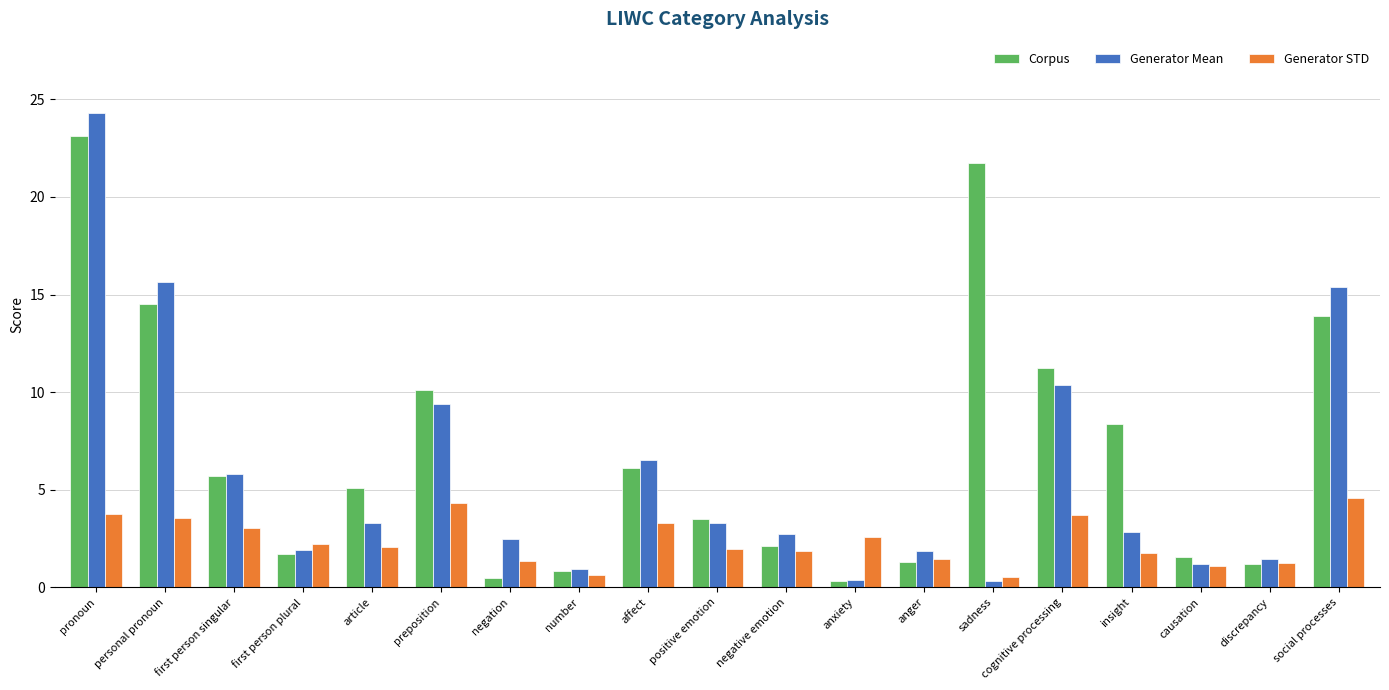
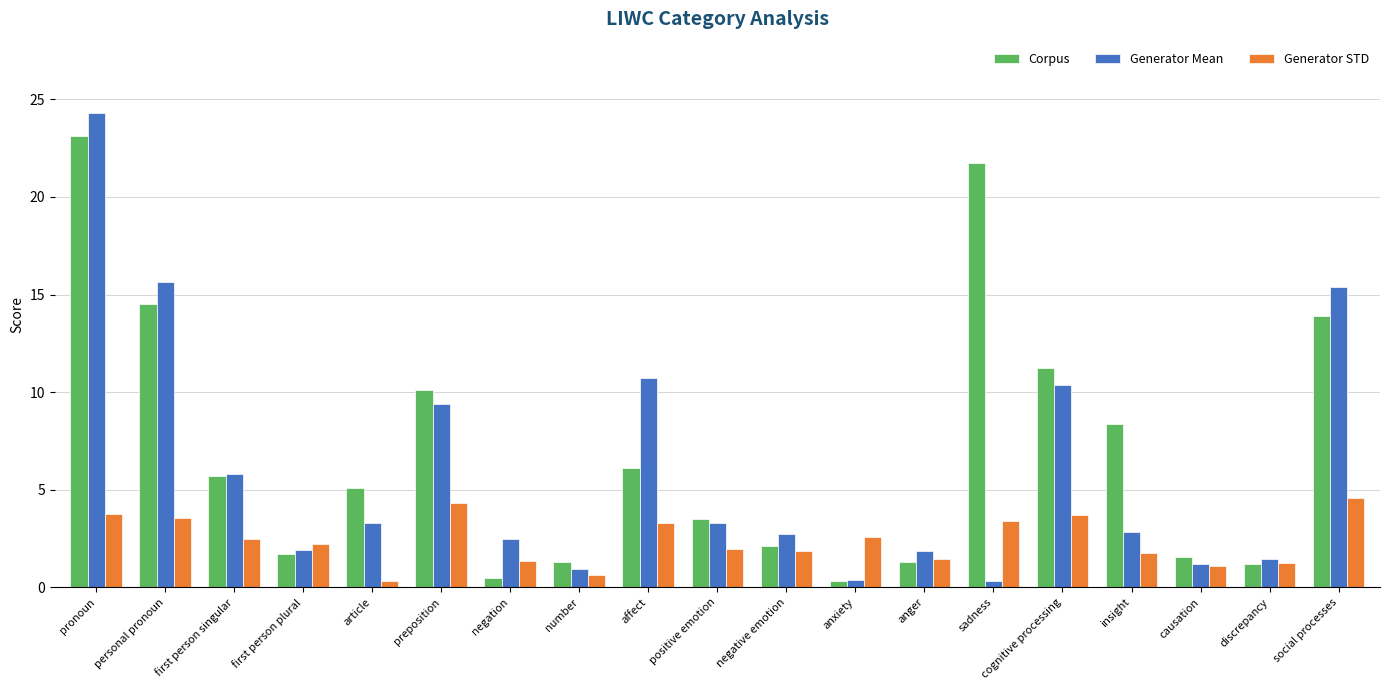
  {
    "Corpus": {
      "pronoun": 23.1,
      "personal pronoun": 14.5,
      "first person singular": 5.7,
      "first person plural": 1.7,
      "article": 5.1,
      "preposition": 10.1,
      "negation": 0.5,
-     "number": 0.8,
+     "number": 1.3,
      "affect": 6.1,
      "positive emotion": 3.5,
      "negative emotion": 2.1,
      "anxiety": 0.3,
      "anger": 1.3,
      "sadness": 21.7,
      "cognitive processing": 11.3,
      "insight": 8.4,
      "causation": 1.6,
      "discrepancy": 1.2,
      "social processes": 13.9
    },
    "Generator Mean": {
      "pronoun": 24.3,
      "personal pronoun": 15.6,
      "first person singular": 5.8,
      "first person plural": 1.9,
      "article": 3.3,
      "preposition": 9.4,
      "negation": 2.5,
      "number": 0.9,
-     "affect": 6.5,
+     "affect": 10.8,
      "positive emotion": 3.3,
      "negative emotion": 2.7,
      "anxiety": 0.4,
      "anger": 1.9,
      "sadness": 0.3,
      "cognitive processing": 10.4,
      "insight": 2.8,
      "causation": 1.2,
      "discrepancy": 1.5,
      "social processes": 15.4
    },
    "Generator STD": {
      "pronoun": 3.8,
      "personal pronoun": 3.6,
-     "first person singular": 3.0,
+     "first person singular": 2.5,
      "first person plural": 2.2,
-     "article": 2.1,
+     "article": 0.3,
      "preposition": 4.3,
      "negation": 1.4,
      "number": 0.6,
      "affect": 3.3,
      "positive emotion": 2.0,
      "negative emotion": 1.9,
      "anxiety": 2.6,
      "anger": 1.4,
-     "sadness": 0.5,
+     "sadness": 3.4,
      "cognitive processing": 3.7,
      "insight": 1.8,
      "causation": 1.1,
      "discrepancy": 1.2,
      "social processes": 4.6
    }
  }
